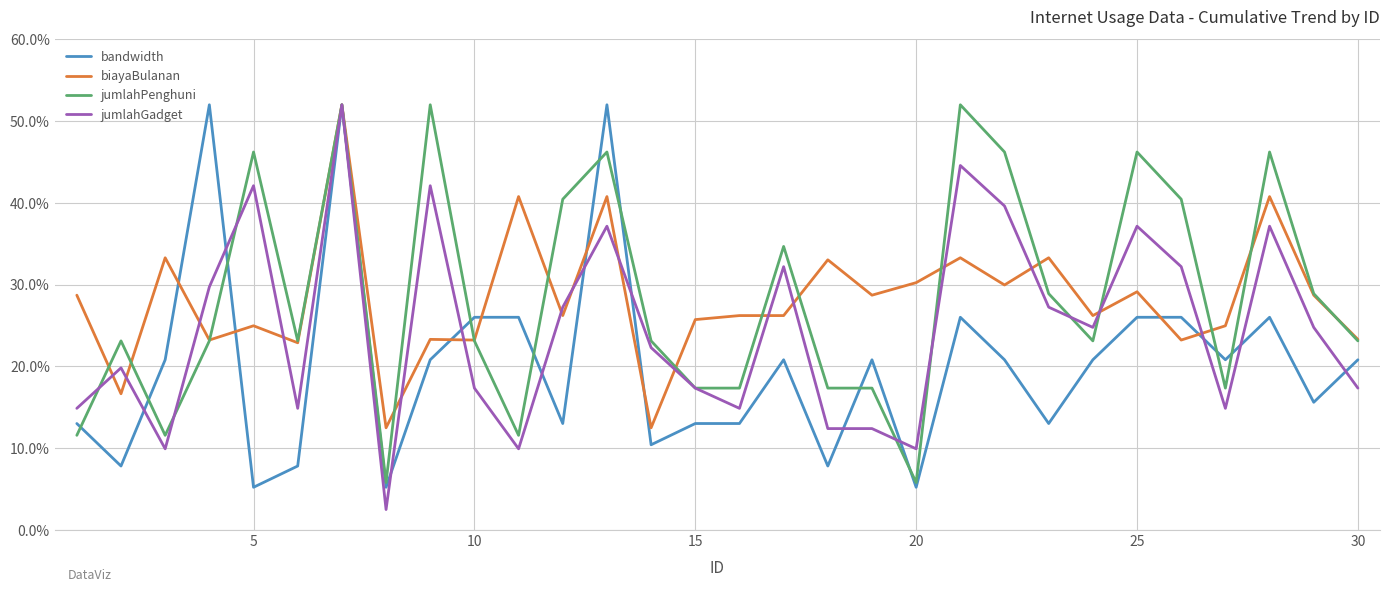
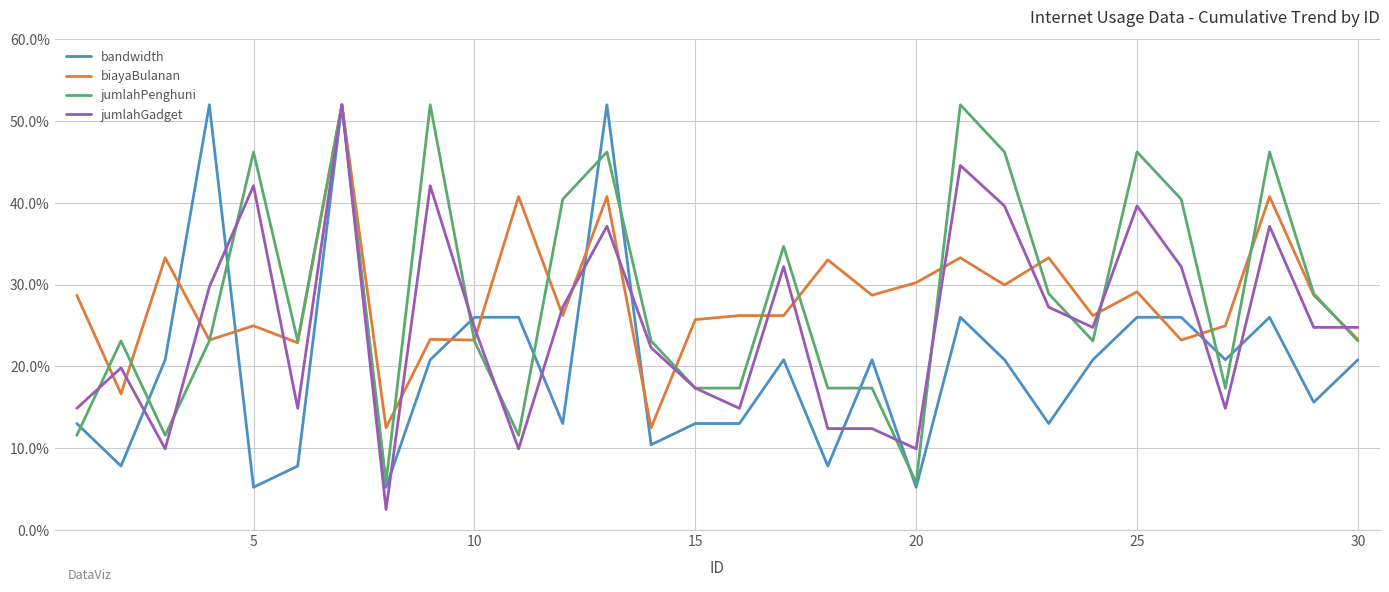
  {
    "bandwidth": {
      "5": "5%",
      "10": "26%",
      "15": "13%",
      "20": "5%",
      "25": "26%",
      "30": "21%"
    },
    "biayaBulanan": {
      "5": "25%",
      "15": "26%",
      "20": "30%",
      "25": "29%"
    },
    "jumlahPenghuni": {
      "5": "46%",
      "20": "6%",
      "25": "46%"
    },
    "jumlahGadget": {
      "5": "42%",
-     "10": "17%",
+     "10": "25%",
      "20": "10%",
-     "25": "37%",
-     "30": "17%"
+     "25": "40%",
+     "30": "25%"
    }
  }
